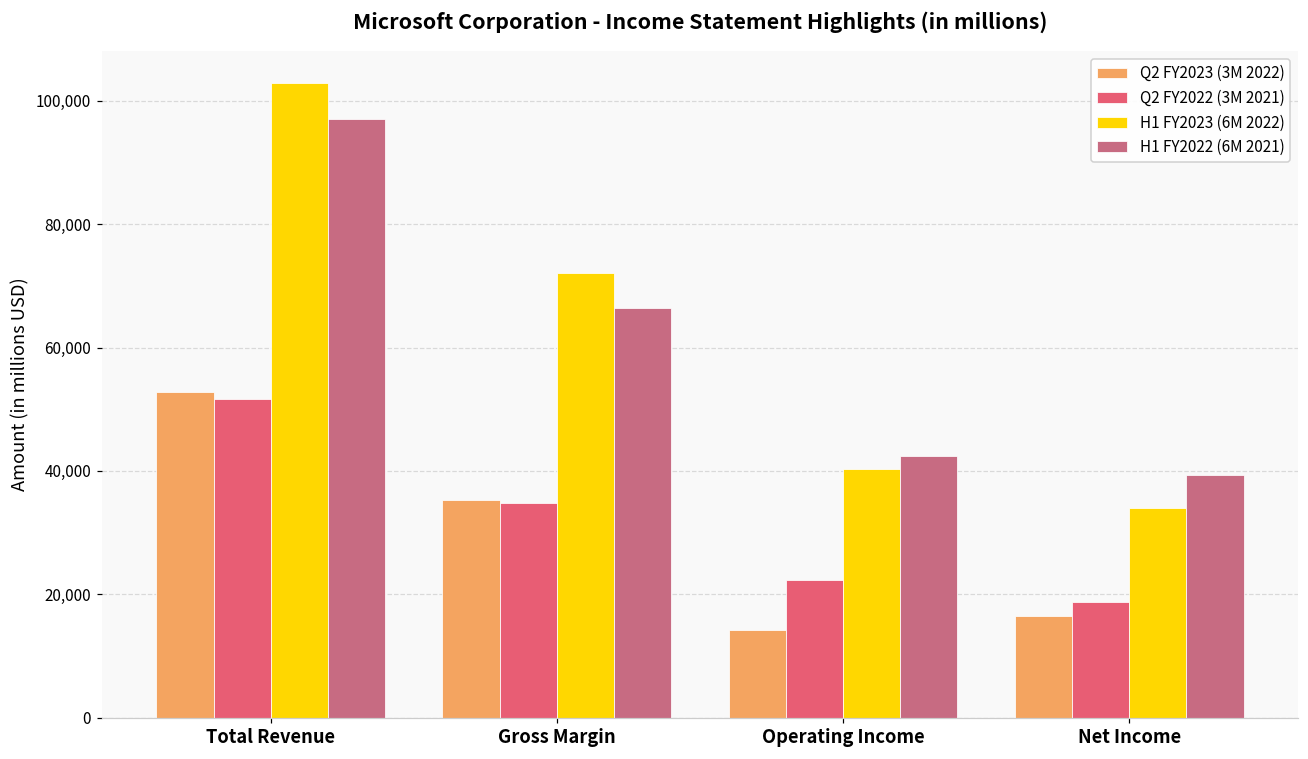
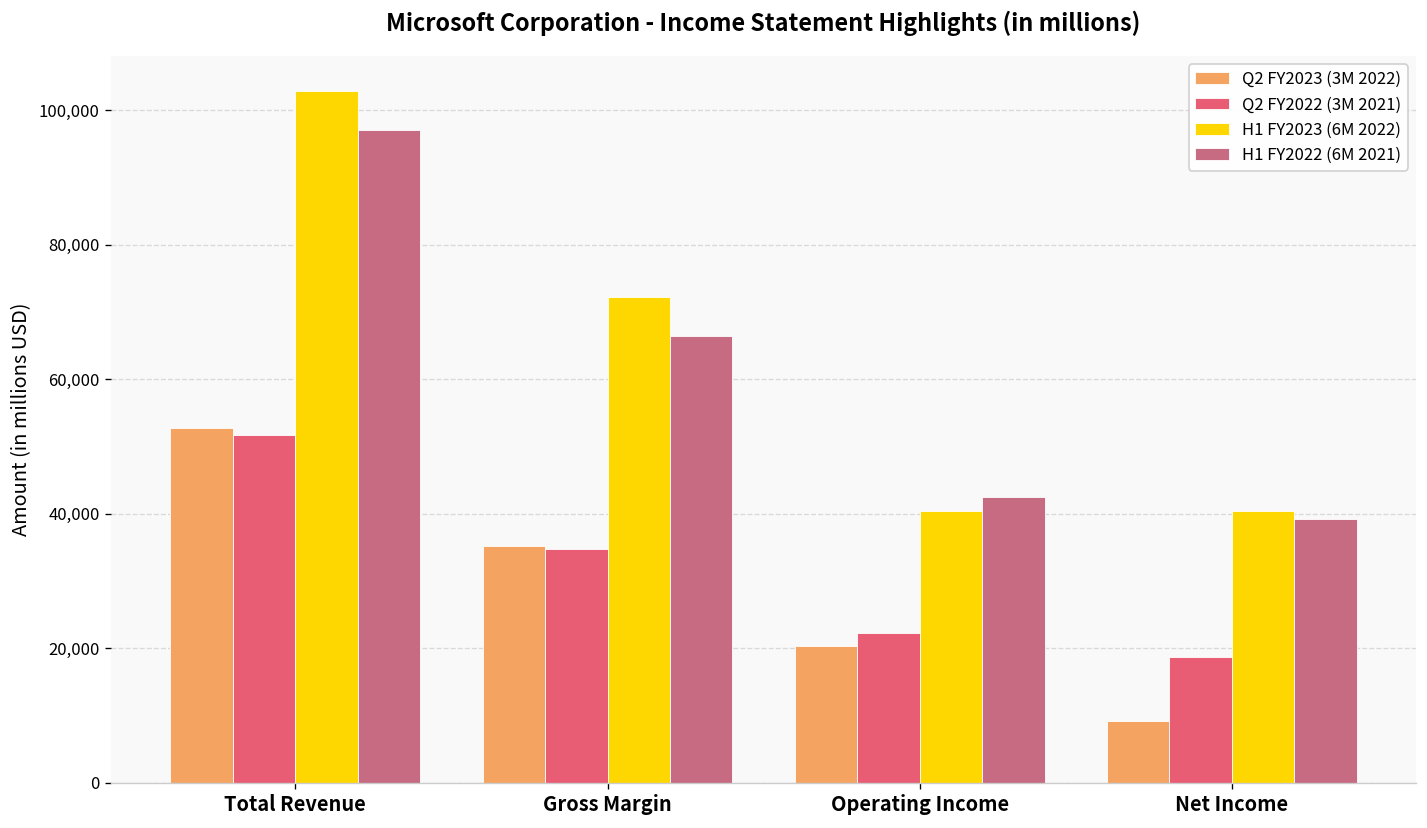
  {
    "Q2 FY2023 (3M 2022)": {
      "Total Revenue": "53,000",
      "Gross Margin": "35,000",
-     "Operating Income": "14,000",
-     "Net Income": "16,000"
+     "Operating Income": "20,000",
+     "Net Income": "9,000"
    },
    "H1 FY2023 (6M 2022)": {
      "Total Revenue": "103,000",
      "Gross Margin": "72,000",
      "Operating Income": "40,000",
-     "Net Income": "34,000"
+     "Net Income": "40,000"
    }
  }
